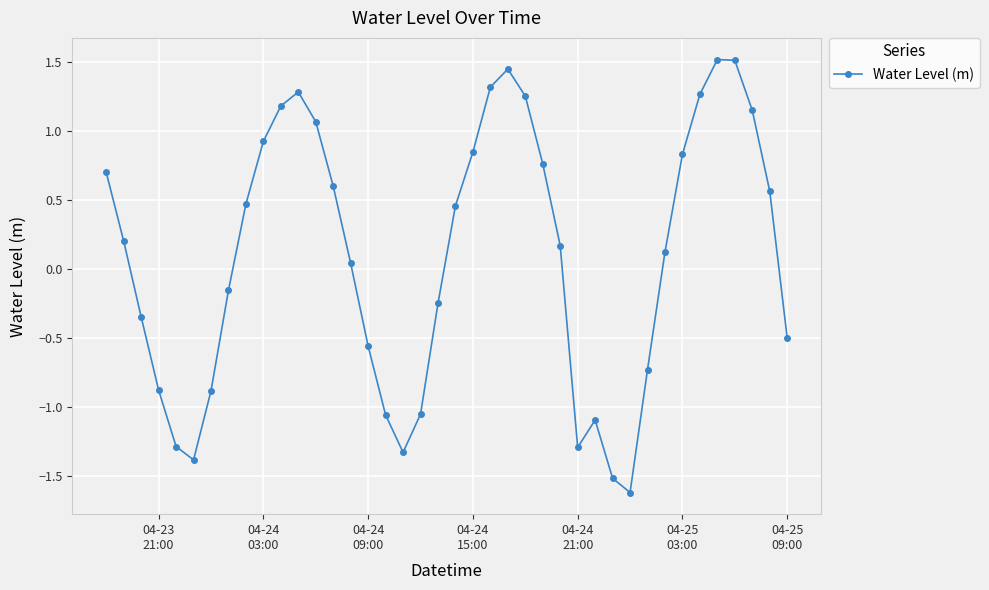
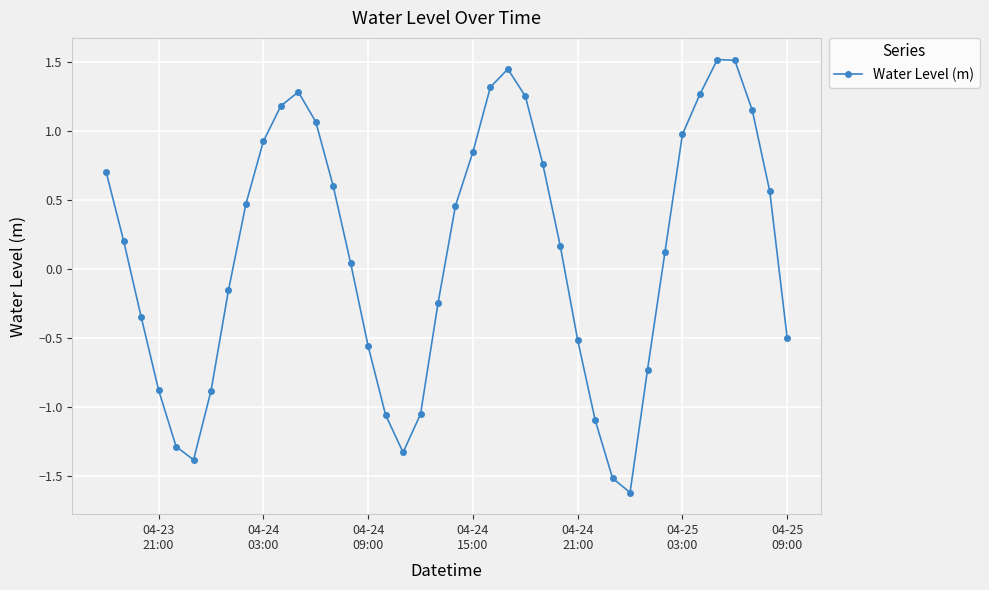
  {
    "04-23 21:00": -0.88,
    "04-24 03:00": 0.93,
    "04-24 09:00": -0.56,
    "04-24 15:00": 0.85,
-   "04-24 21:00": -1.29,
-   "04-25 03:00": 0.83,
+   "04-24 21:00": -0.52,
+   "04-25 03:00": 0.98,
    "04-25 09:00": -0.50
  }
